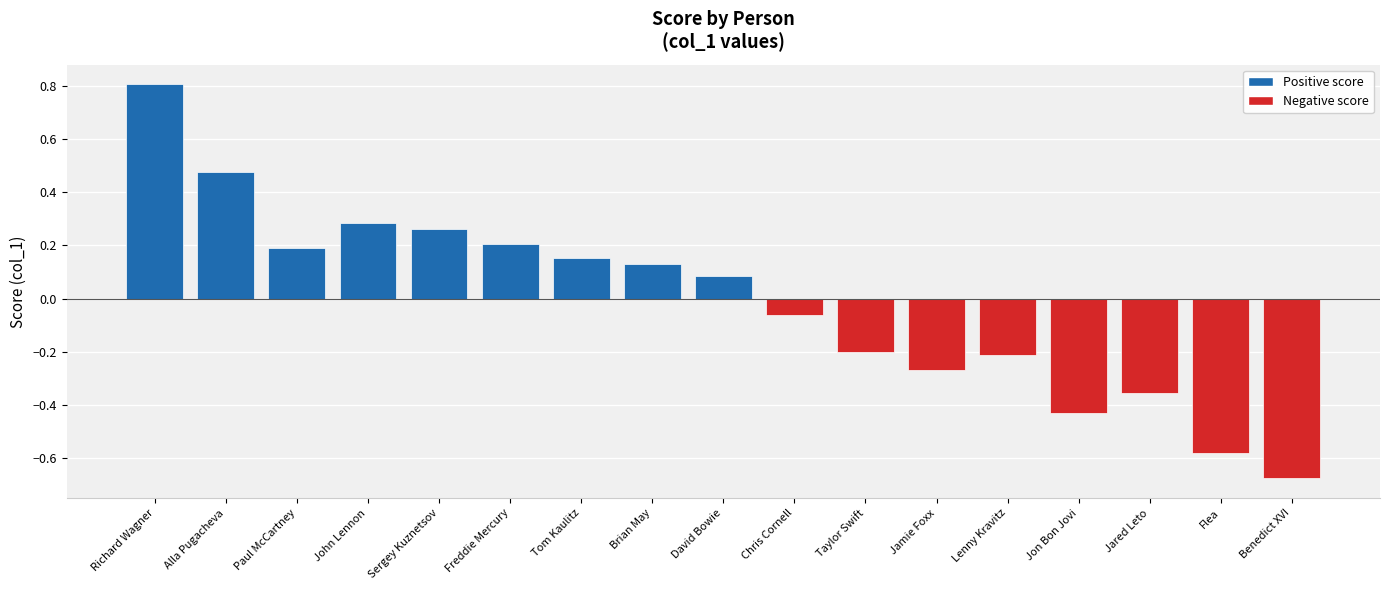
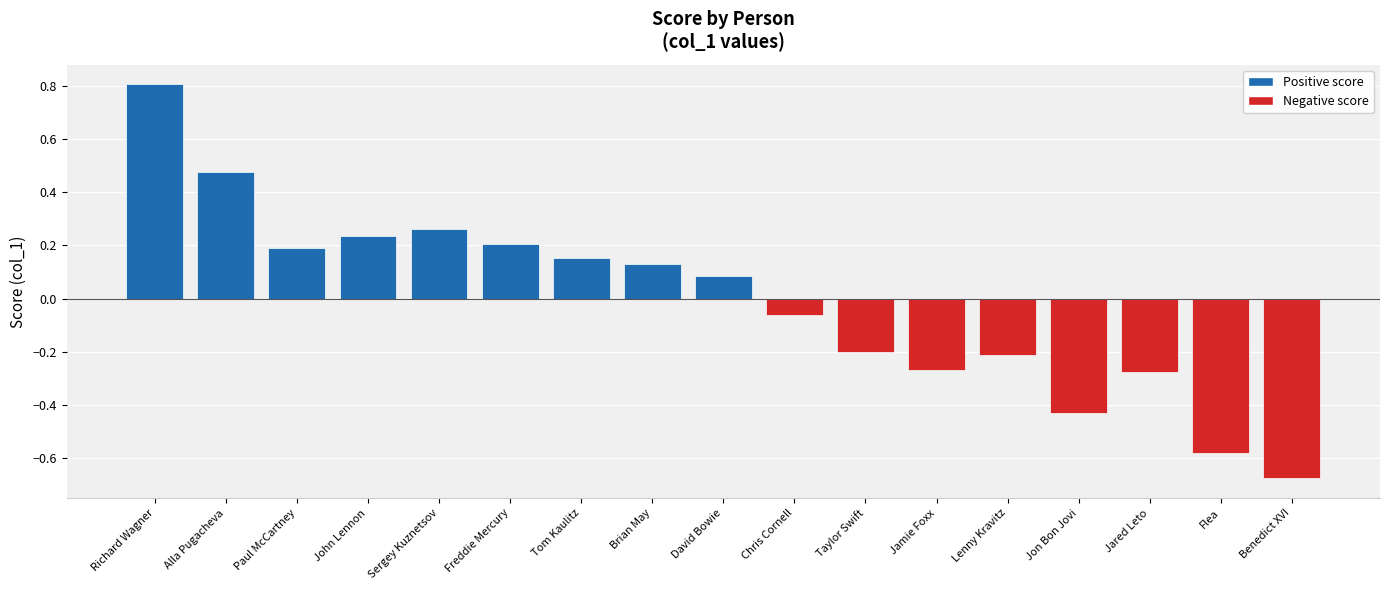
  {
    "Richard Wagner": 0.81,
    "Alla Pugacheva": 0.48,
    "Paul McCartney": 0.19,
-   "John Lennon": 0.29,
+   "John Lennon": 0.23,
    "Sergey Kuznetsov": 0.26,
    "Freddie Mercury": 0.21,
    "Tom Kaulitz": 0.15,
    "Brian May": 0.13,
    "David Bowie": 0.09,
    "Chris Cornell": -0.06,
    "Taylor Swift": -0.20,
    "Jamie Foxx": -0.27,
    "Lenny Kravitz": -0.21,
    "Jon Bon Jovi": -0.43,
-   "Jared Leto": -0.36,
+   "Jared Leto": -0.28,
    "Flea": -0.58,
    "Benedict XVI": -0.68
  }
